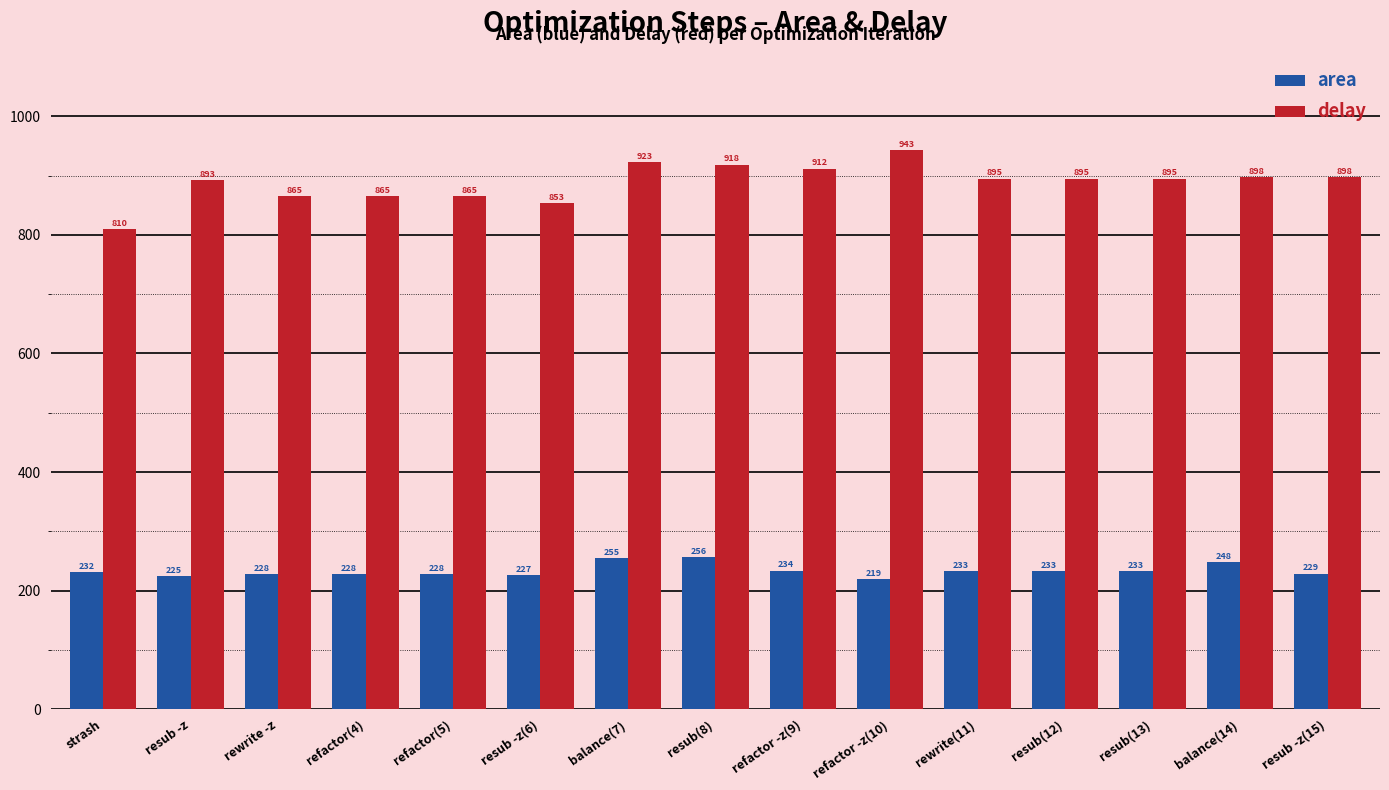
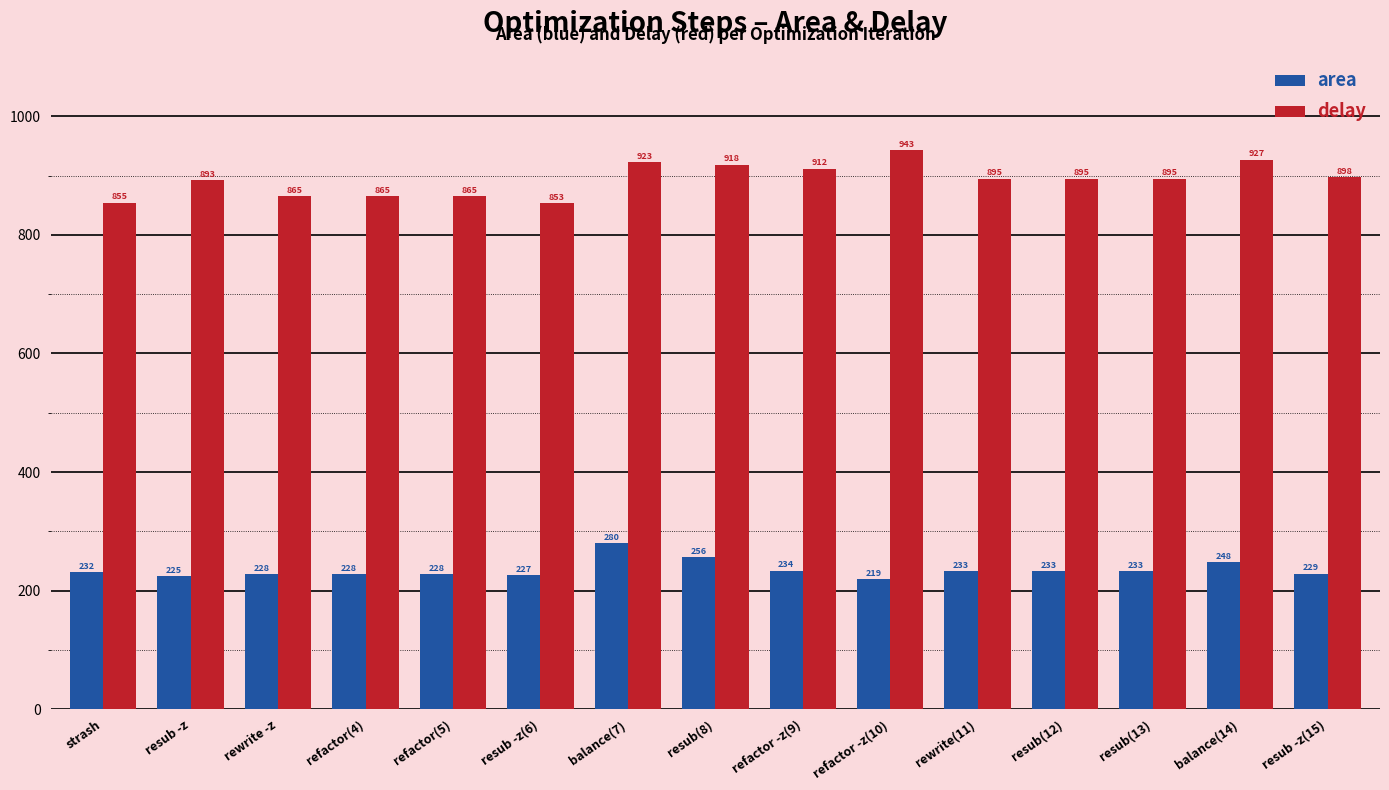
  {
    "area": {
      "strash": 232,
      "resub -z": 225,
      "rewrite -z": 228,
      "refactor(4)": 228,
      "refactor(5)": 228,
      "resub -z(6)": 227,
-     "balance(7)": 255,
+     "balance(7)": 280,
      "resub(8)": 256,
      "refactor -z(9)": 234,
      "rewrite(11)": 233,
      "resub(12)": 233,
      "resub(13)": 233,
      "balance(14)": 248,
      "resub -z(15)": 229
    },
    "delay": {
-     "strash": 810,
+     "strash": 855,
      "resub -z": 893,
      "rewrite -z": 865,
      "refactor(4)": 865,
      "refactor(5)": 865,
      "resub -z(6)": 853,
      "balance(7)": 923,
      "resub(8)": 918,
      "refactor -z(9)": 912,
      "refactor -z(10)": 943,
      "rewrite(11)": 895,
      "resub(12)": 895,
      "resub(13)": 895,
-     "balance(14)": 898,
+     "balance(14)": 927,
      "resub -z(15)": 898
    }
  }
